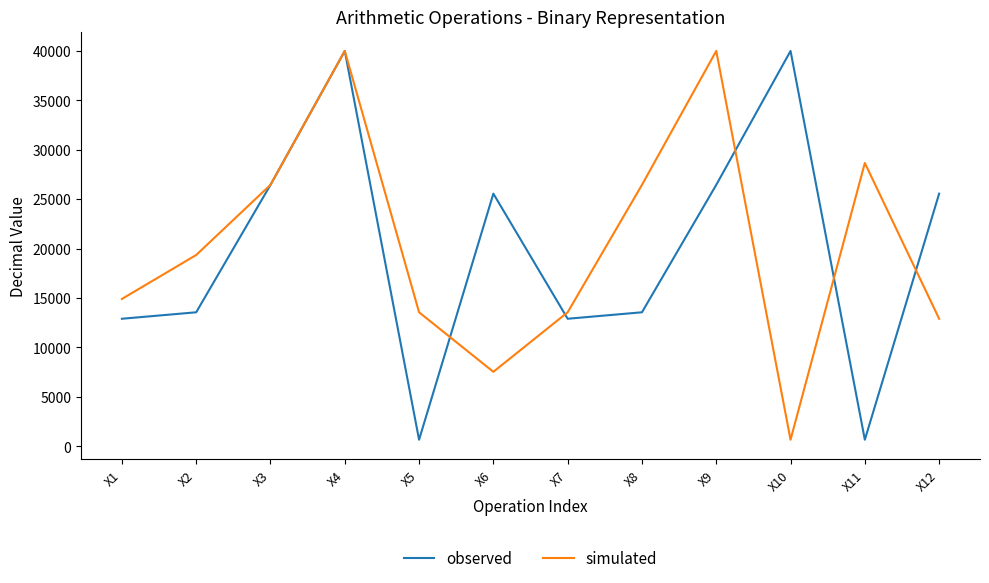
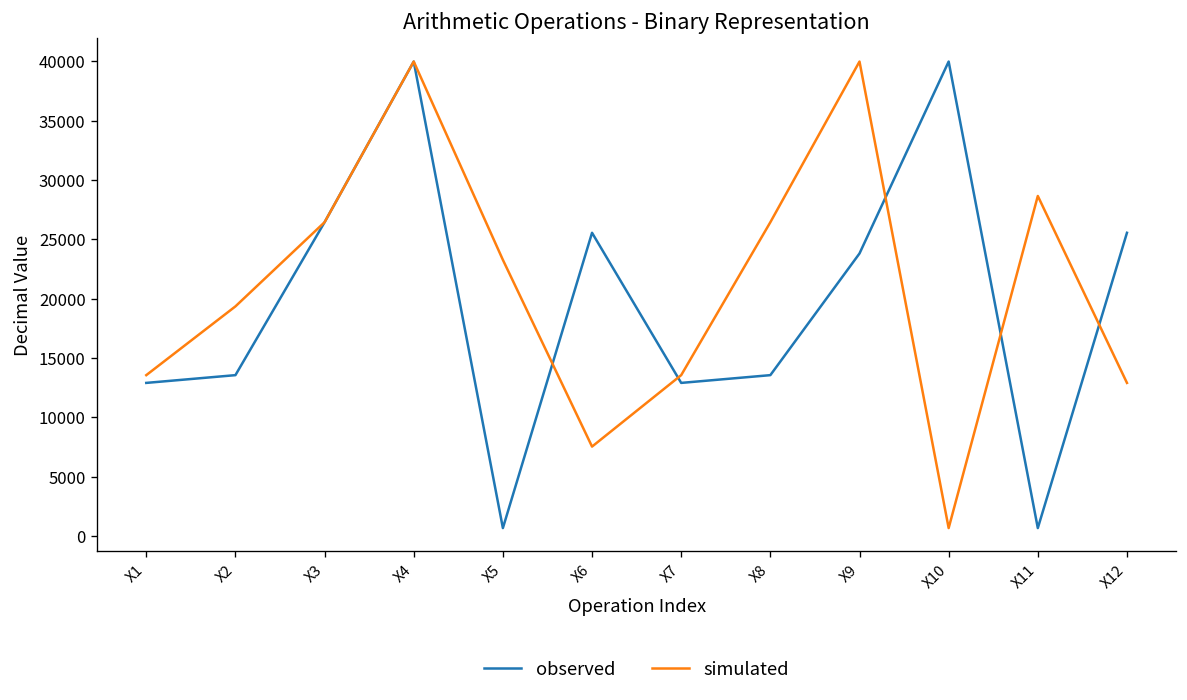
  {
    "observed": {
      "X1": 13000,
      "X2": 14000,
      "X5": 1000,
      "X6": 26000,
      "X7": 13000,
      "X8": 14000,
-     "X9": 26000,
+     "X9": 24000,
      "X10": 40000,
      "X11": 1000,
      "X12": 26000
    },
    "simulated": {
-     "X1": 15000,
+     "X1": 14000,
      "X2": 19000,
-     "X5": 14000,
+     "X5": 23000,
      "X6": 8000,
      "X7": 14000,
      "X8": 26000,
      "X9": 40000,
      "X10": 1000,
      "X11": 29000,
      "X12": 13000
    }
  }
